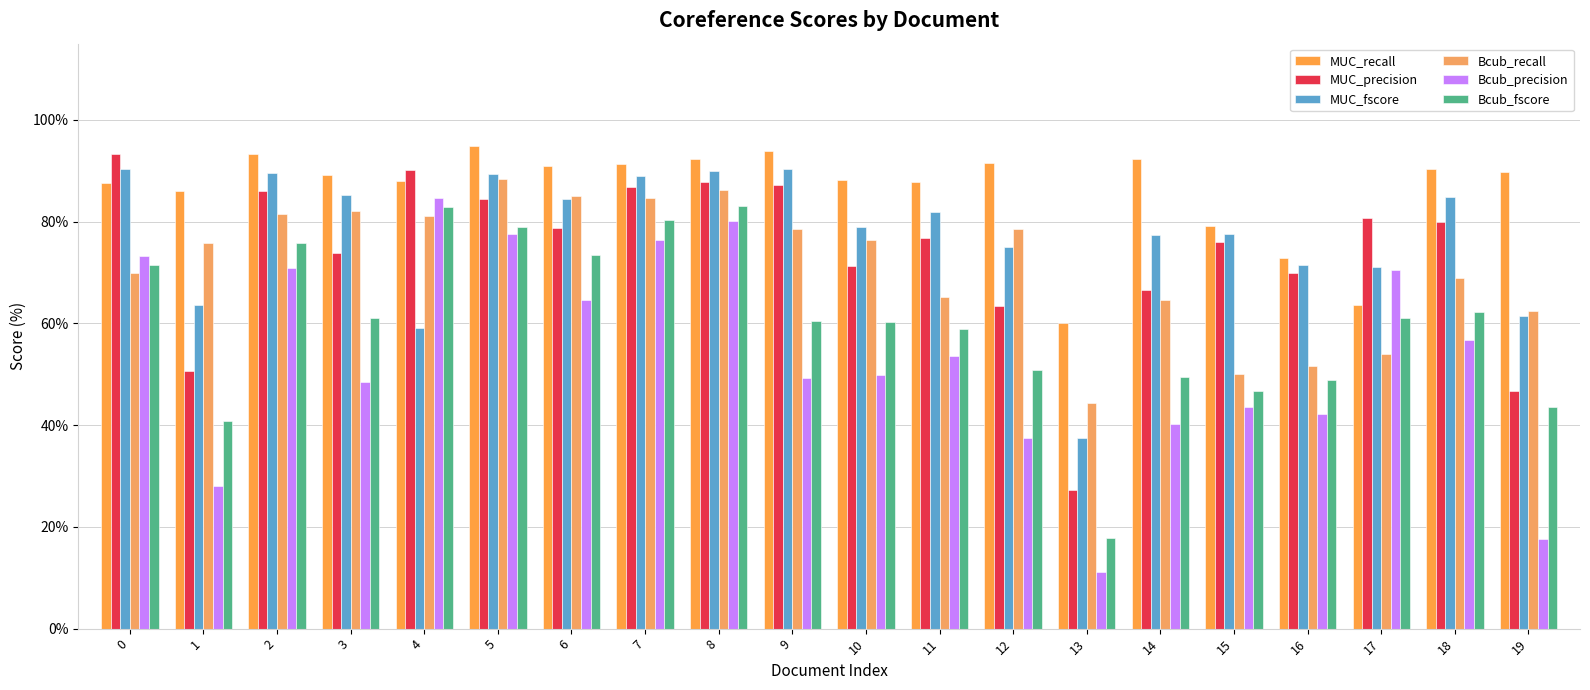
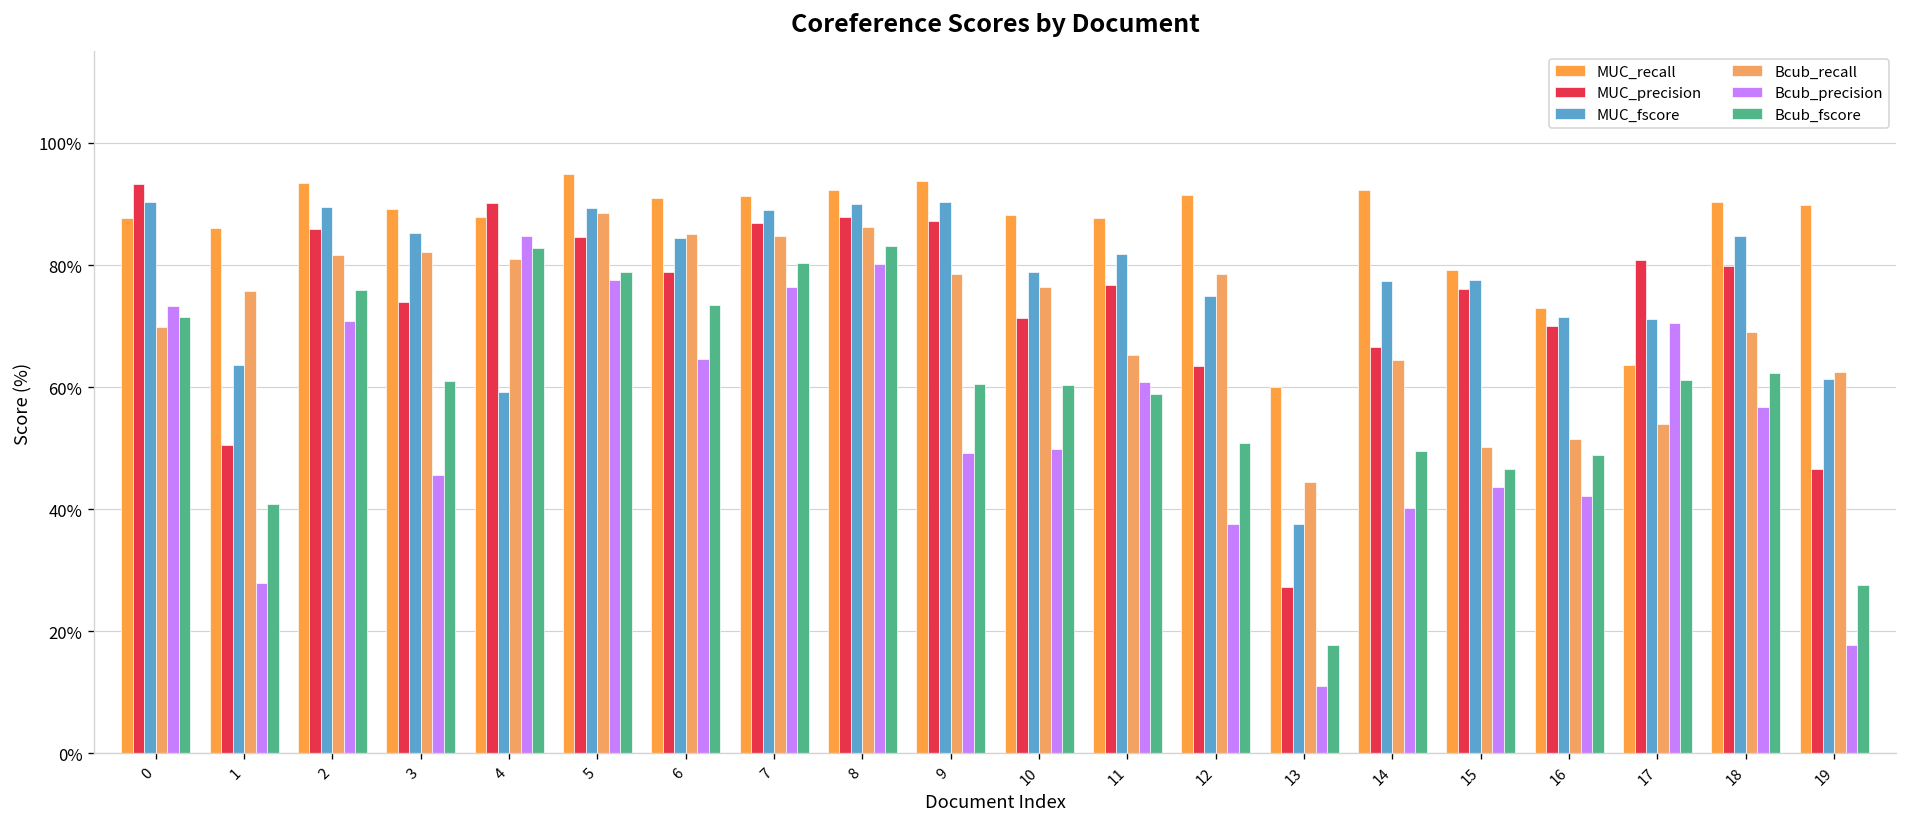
  {
    "MUC_precision": {
      "0": "93%",
      "1": "51%",
      "2": "86%",
      "3": "74%",
      "4": "90%",
      "5": "85%",
      "6": "79%",
      "7": "87%",
      "8": "88%",
      "9": "87%",
      "10": "71%",
      "11": "77%",
      "12": "63%",
      "13": "27%",
      "14": "67%",
      "15": "76%",
      "16": "70%",
      "17": "81%",
      "18": "80%",
      "19": "47%"
    },
    "MUC_fscore": {
      "0": "90%",
      "1": "64%",
      "2": "90%",
      "3": "85%",
      "4": "59%",
      "5": "89%",
      "6": "84%",
      "7": "89%",
      "8": "90%",
      "9": "90%",
      "10": "79%",
      "11": "82%",
      "12": "75%",
      "13": "37%",
      "14": "77%",
      "15": "78%",
      "16": "71%",
      "17": "71%",
      "18": "85%",
      "19": "61%"
    },
    "Bcub_precision": {
      "0": "73%",
      "1": "28%",
      "2": "71%",
-     "3": "49%",
+     "3": "46%",
      "4": "85%",
      "5": "78%",
      "6": "65%",
      "7": "76%",
      "8": "80%",
      "9": "49%",
      "10": "50%",
-     "11": "54%",
+     "11": "61%",
      "12": "38%",
      "13": "11%",
      "14": "40%",
      "15": "44%",
      "16": "42%",
      "17": "71%",
      "18": "57%",
      "19": "18%"
    },
    "Bcub_fscore": {
      "0": "72%",
      "1": "41%",
      "2": "76%",
      "3": "61%",
      "4": "83%",
      "5": "79%",
      "6": "73%",
      "7": "80%",
      "8": "83%",
      "9": "61%",
      "10": "60%",
      "11": "59%",
      "12": "51%",
      "13": "18%",
      "14": "50%",
      "15": "47%",
      "16": "49%",
      "17": "61%",
      "18": "62%",
-     "19": "43%"
+     "19": "28%"
    }
  }
